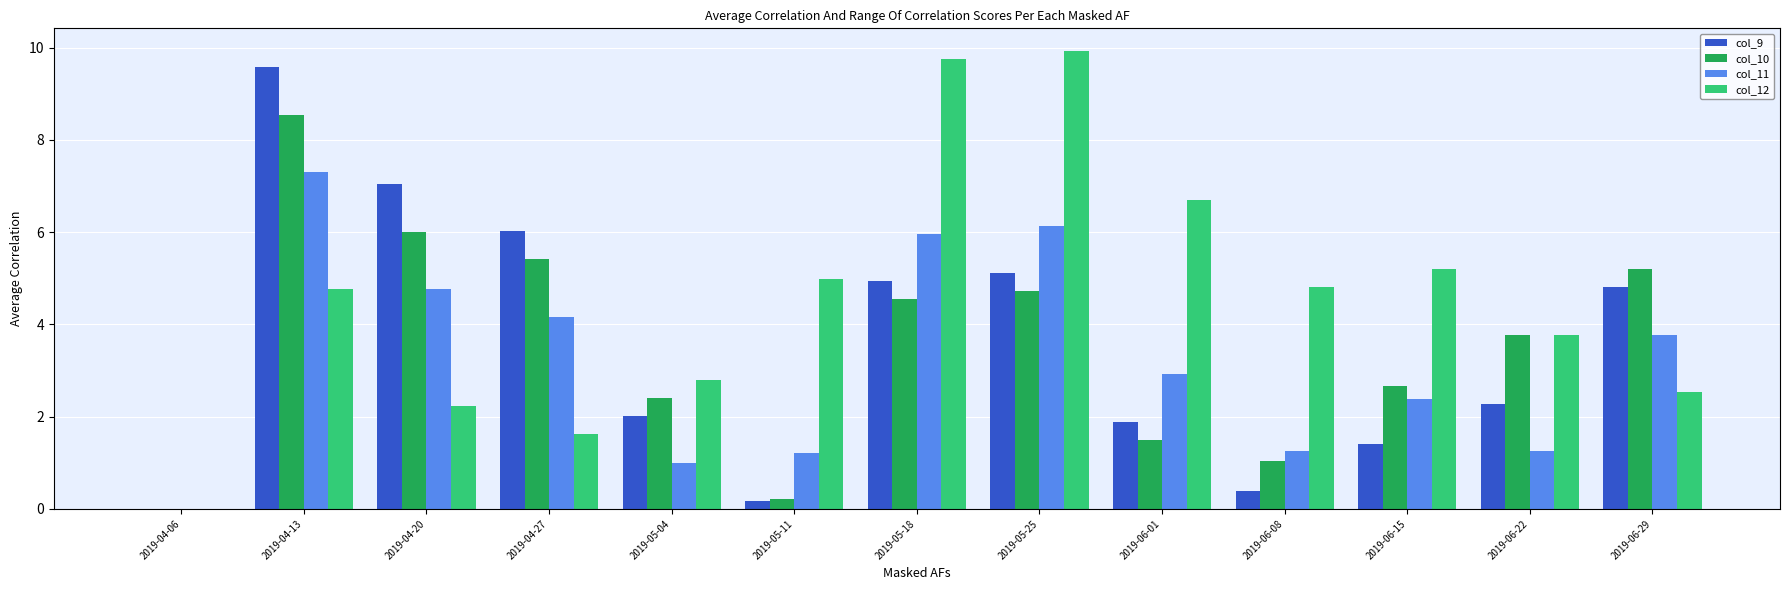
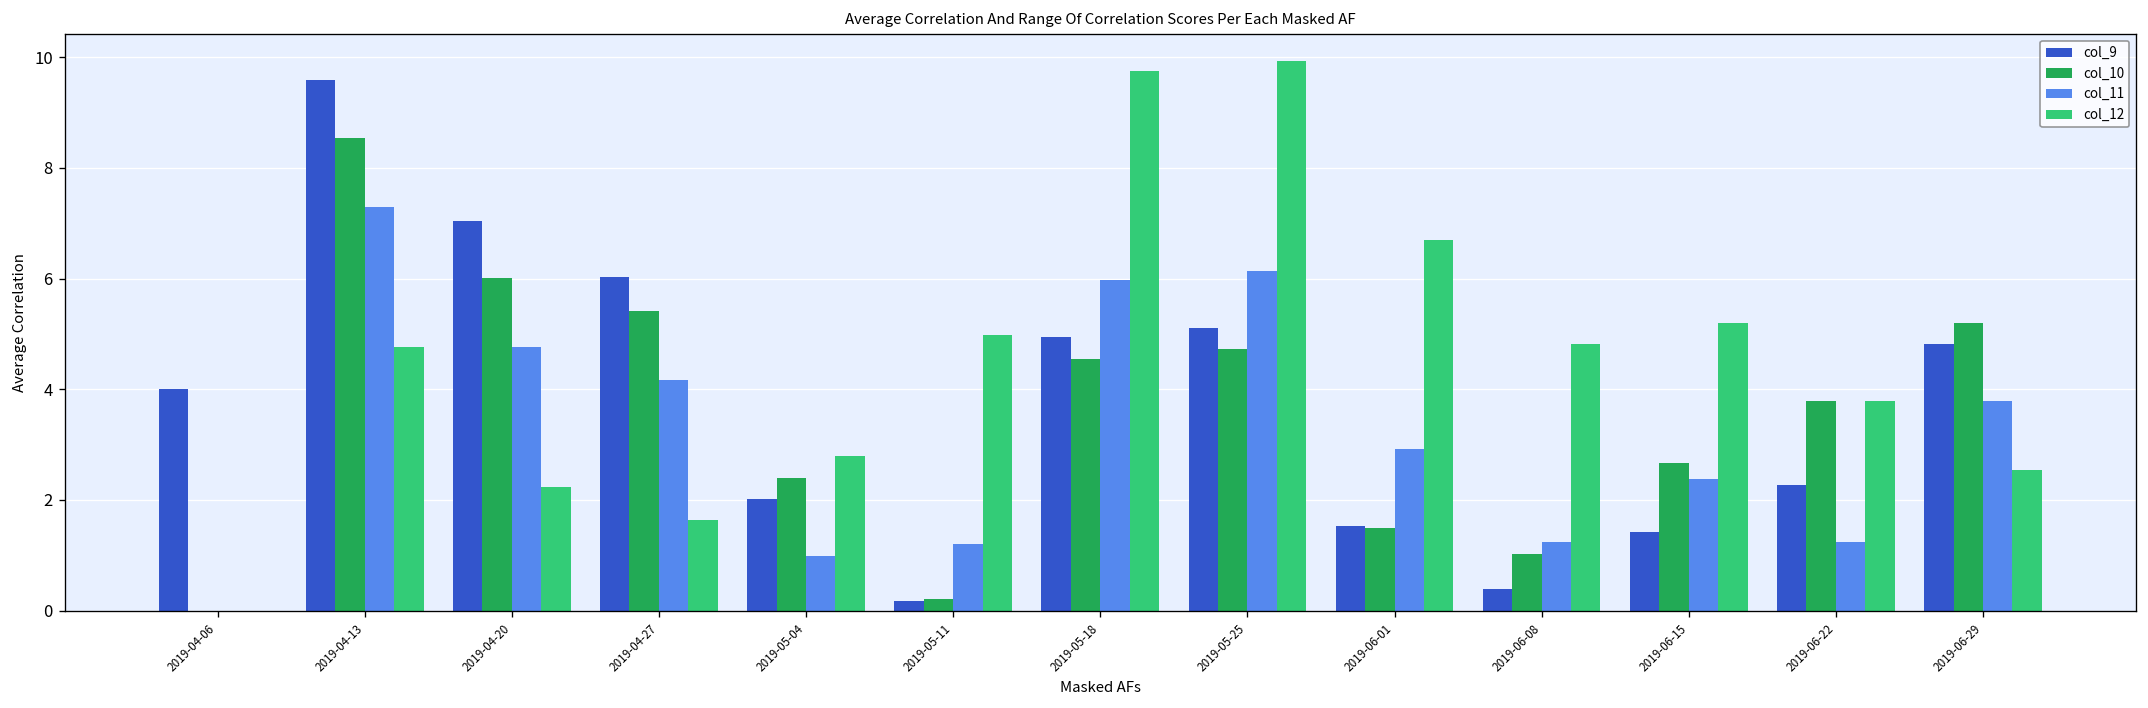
  {
    "col_9": {
-     "2019-04-06": 0,
+     "2019-04-06": 4,
      "2019-04-13": 9.6,
      "2019-04-20": 7.0,
      "2019-04-27": 6.0,
      "2019-05-04": 2.0,
      "2019-05-11": 0.2,
      "2019-05-18": 4.9,
      "2019-05-25": 5.1,
-     "2019-06-01": 1.9,
+     "2019-06-01": 1.5,
      "2019-06-08": 0.4,
      "2019-06-15": 1.4,
      "2019-06-22": 2.3,
      "2019-06-29": 4.8
    },
    "col_11": {
      "2019-04-06": 0.0,
      "2019-04-13": 7.3,
      "2019-04-20": 4.8,
      "2019-04-27": 4.2,
      "2019-05-04": 1.0,
      "2019-05-11": 1.2,
      "2019-05-18": 6.0,
      "2019-05-25": 6.1,
      "2019-06-01": 2.9,
      "2019-06-08": 1.2,
      "2019-06-15": 2.4,
      "2019-06-22": 1.2,
      "2019-06-29": 3.8
    }
  }
